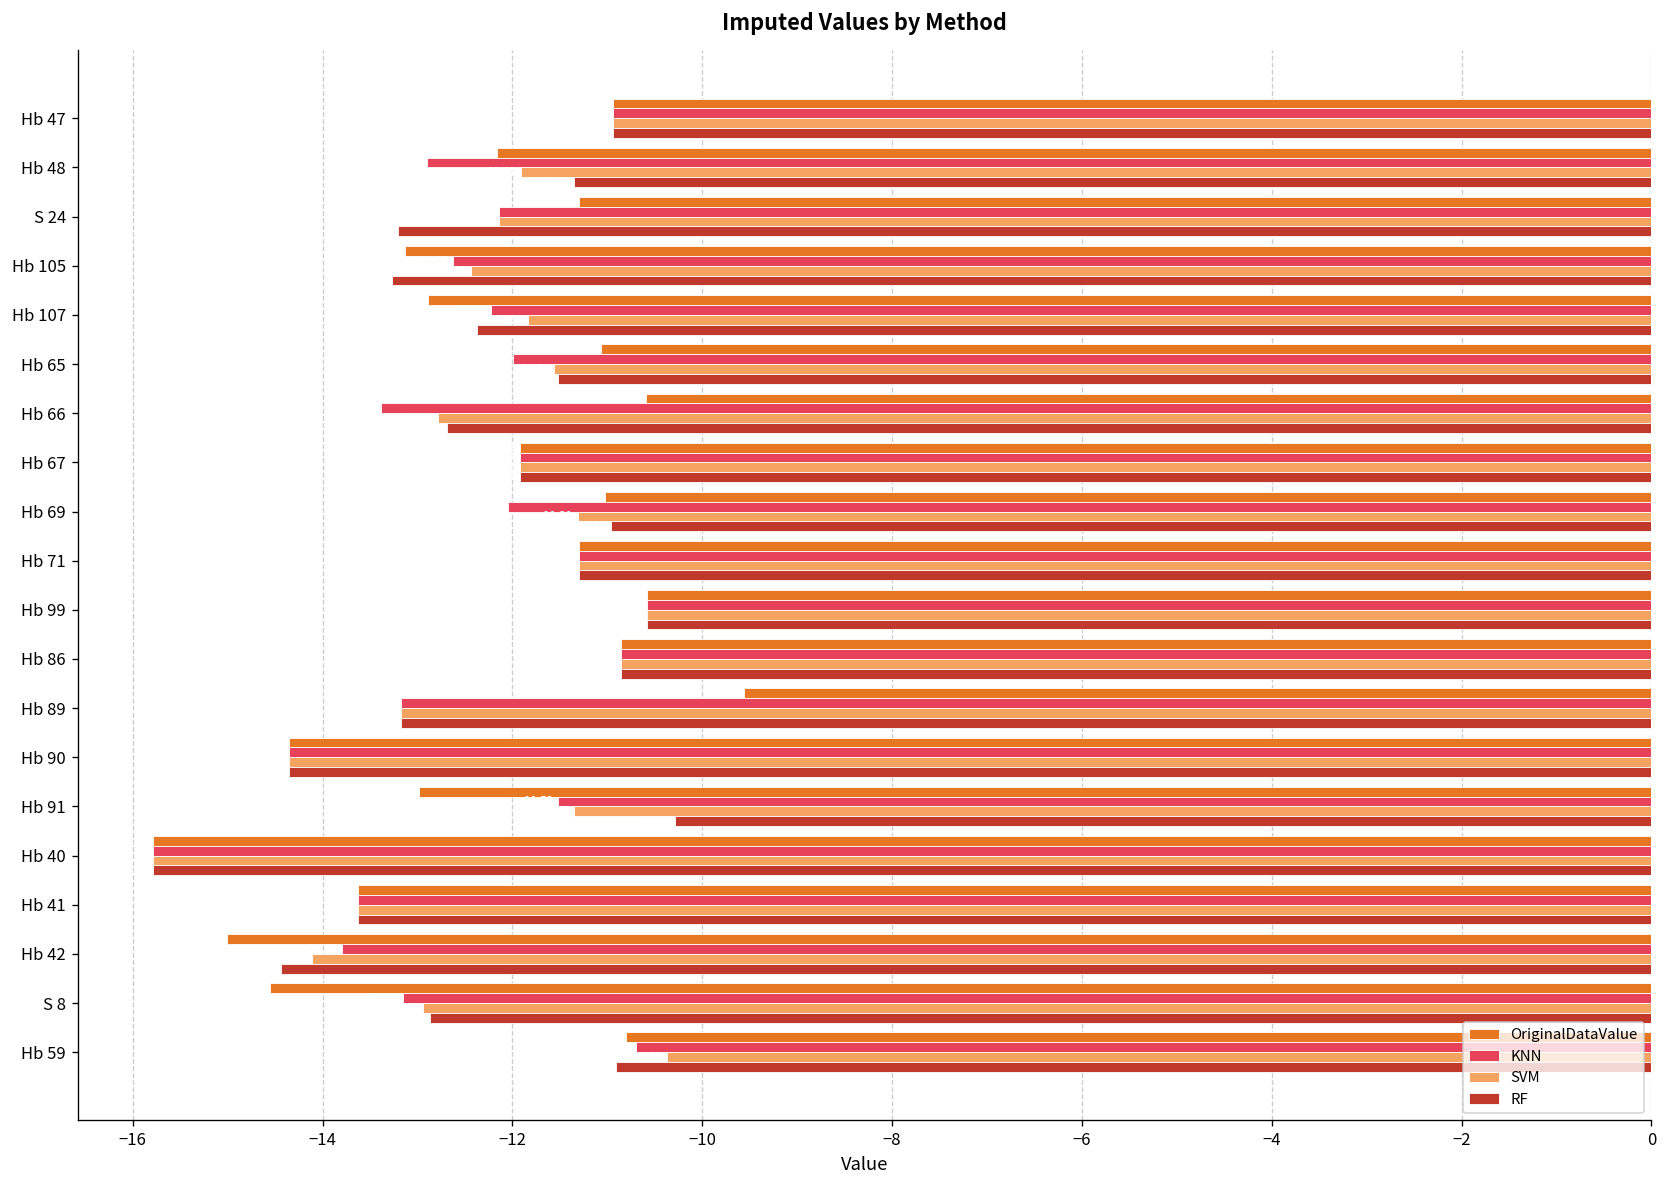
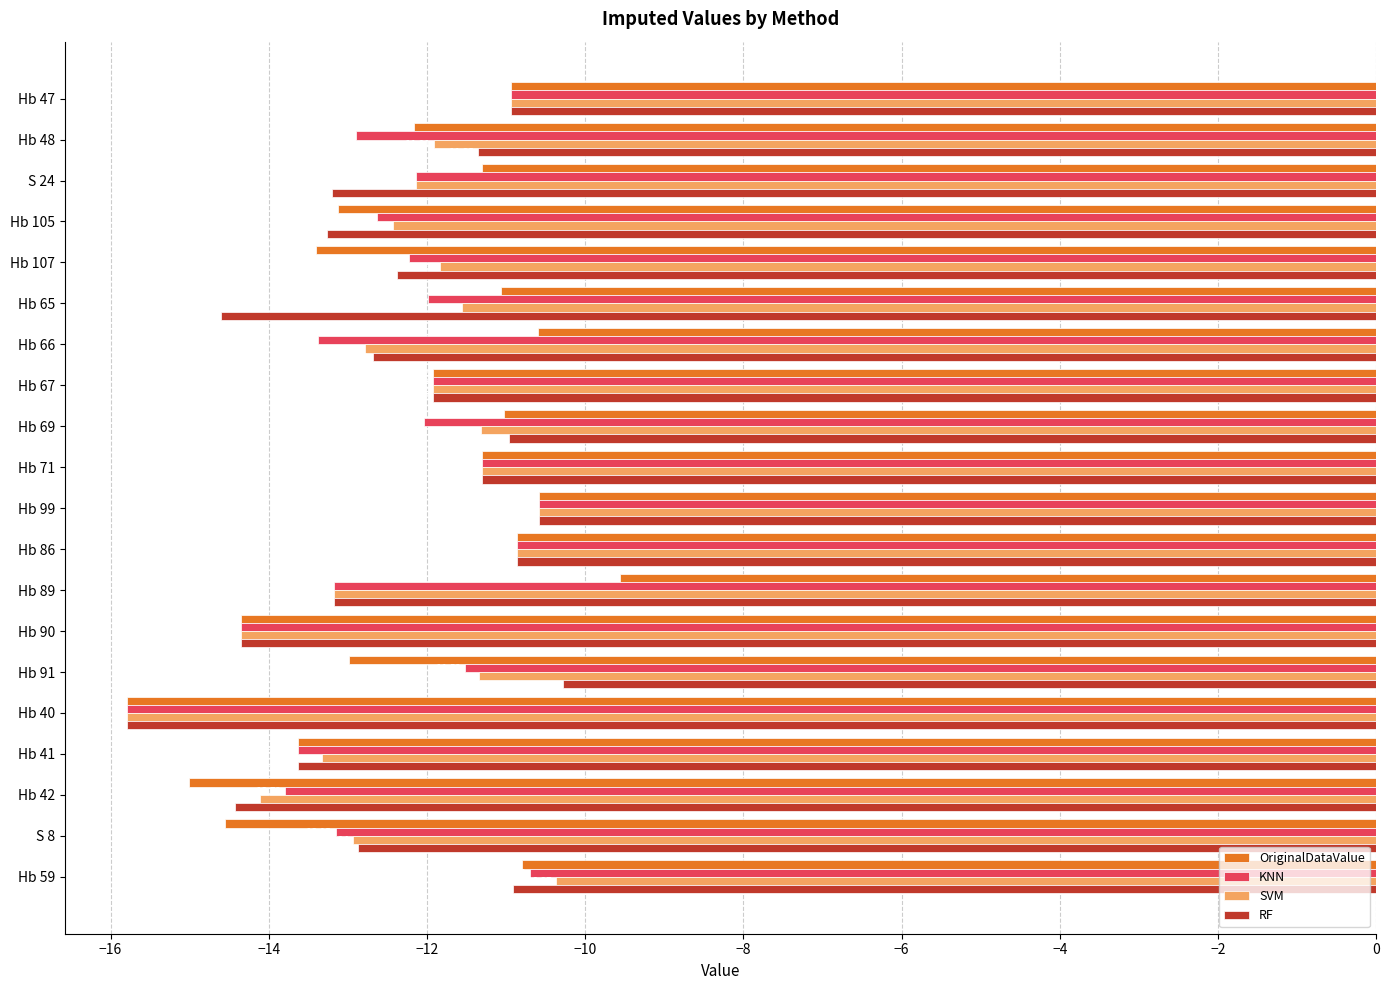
  {
    "OriginalDataValue": {
      "Hb 47": -10.9,
      "Hb 48": -12.2,
      "S 24": -11.3,
      "Hb 105": -13.1,
-     "Hb 107": -12.9,
+     "Hb 107": -13.4,
      "Hb 65": -11.1,
      "Hb 66": -10.6,
      "Hb 67": -11.9,
      "Hb 69": -11.0,
      "Hb 71": -11.3,
      "Hb 99": -10.6,
      "Hb 86": -10.9,
      "Hb 89": -9.6,
      "Hb 90": -14.4,
      "Hb 91": -13.0,
      "Hb 40": -15.8,
      "Hb 41": -13.6,
      "Hb 42": -15.0,
      "S 8": -14.6,
      "Hb 59": -10.8
    },
    "KNN": {
      "Hb 47": -10.9,
      "Hb 48": -12.9,
      "S 24": -12.1,
      "Hb 105": -12.6,
      "Hb 107": -12.2,
      "Hb 65": -12.0,
      "Hb 66": -13.4,
      "Hb 67": -11.9,
      "Hb 69": -12.0,
      "Hb 71": -11.3,
      "Hb 99": -10.6,
      "Hb 86": -10.9,
      "Hb 89": -13.2,
      "Hb 90": -14.4,
      "Hb 91": -11.5,
      "Hb 40": -15.8,
      "Hb 41": -13.6,
      "Hb 42": -13.8,
      "S 8": -13.2,
      "Hb 59": -10.7
    },
    "SVM": {
      "Hb 47": -10.9,
      "Hb 48": -11.9,
      "S 24": -12.1,
      "Hb 105": -12.4,
      "Hb 107": -11.8,
      "Hb 65": -11.6,
      "Hb 66": -12.8,
      "Hb 67": -11.9,
      "Hb 69": -11.3,
      "Hb 71": -11.3,
      "Hb 99": -10.6,
      "Hb 86": -10.9,
      "Hb 89": -13.2,
      "Hb 90": -14.4,
      "Hb 91": -11.3,
      "Hb 40": -15.8,
-     "Hb 41": -13.6,
+     "Hb 41": -13.3,
      "Hb 42": -14.1,
      "S 8": -12.9,
      "Hb 59": -10.4
    },
    "RF": {
      "Hb 47": -10.9,
      "Hb 48": -11.4,
      "S 24": -13.2,
      "Hb 105": -13.3,
      "Hb 107": -12.4,
-     "Hb 65": -11.5,
+     "Hb 65": -14.6,
      "Hb 66": -12.7,
      "Hb 67": -11.9,
      "Hb 69": -11.0,
      "Hb 71": -11.3,
      "Hb 99": -10.6,
      "Hb 86": -10.9,
      "Hb 89": -13.2,
      "Hb 90": -14.4,
      "Hb 91": -10.3,
      "Hb 40": -15.8,
      "Hb 41": -13.6,
      "Hb 42": -14.4,
      "S 8": -12.9,
      "Hb 59": -10.9
    }
  }
